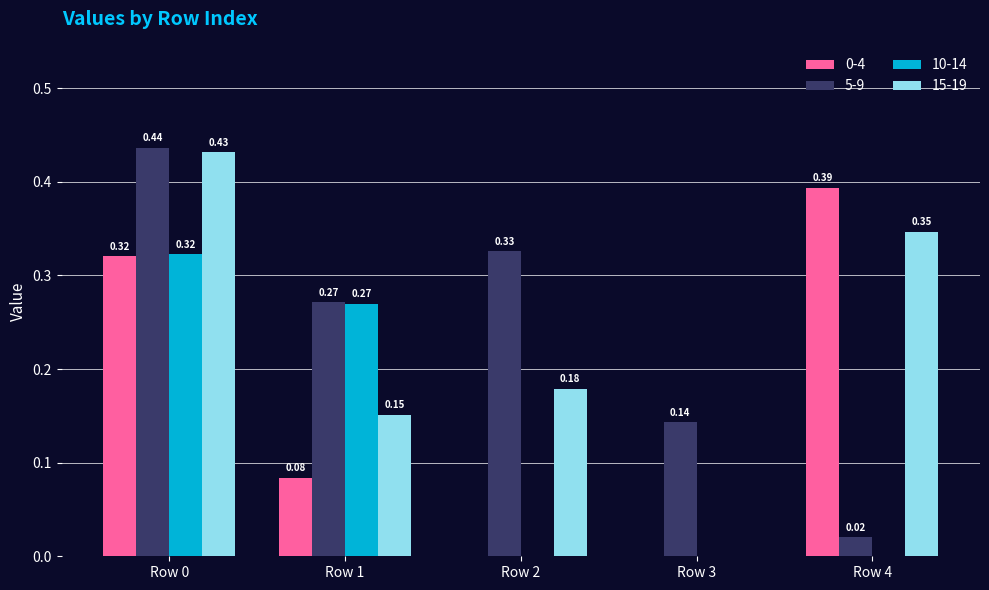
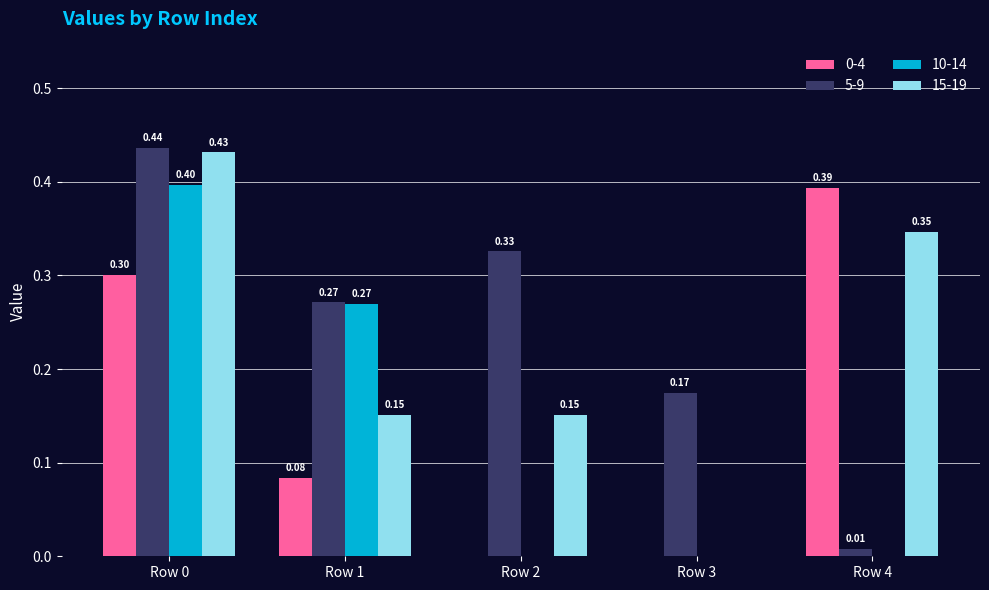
  {
    "0-4": {
-     "Row 0": 0.32,
+     "Row 0": 0.30,
      "Row 1": 0.08,
      "Row 4": 0.39
    },
    "5-9": {
      "Row 0": 0.44,
      "Row 1": 0.27,
      "Row 2": 0.33,
-     "Row 3": 0.14,
-     "Row 4": 0.02
+     "Row 3": 0.17,
+     "Row 4": 0.01
    },
    "10-14": {
-     "Row 0": 0.32,
+     "Row 0": 0.40,
      "Row 1": 0.27
    },
    "15-19": {
      "Row 0": 0.43,
      "Row 1": 0.15,
-     "Row 2": 0.18,
+     "Row 2": 0.15,
      "Row 4": 0.35
    }
  }
